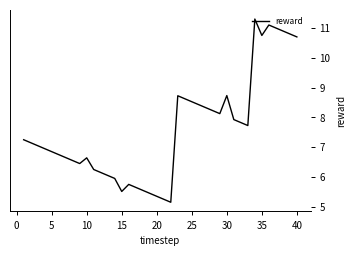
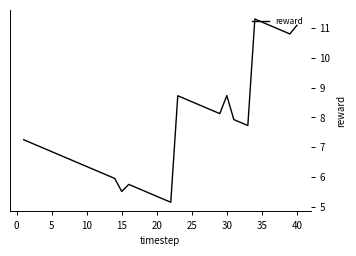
  {
    "5": 6.9,
-   "10": 6.6,
+   "10": 6.4,
    "15": 5.5,
    "20": 5.4,
    "25": 8.5,
    "30": 8.7,
-   "35": 10.8,
-   "40": 10.7
+   "35": 11.2,
+   "40": 11.1
  }
